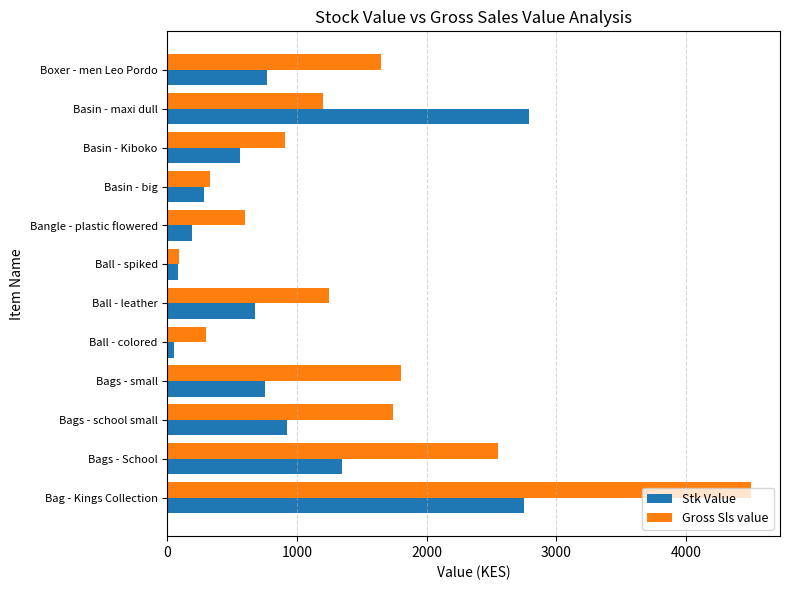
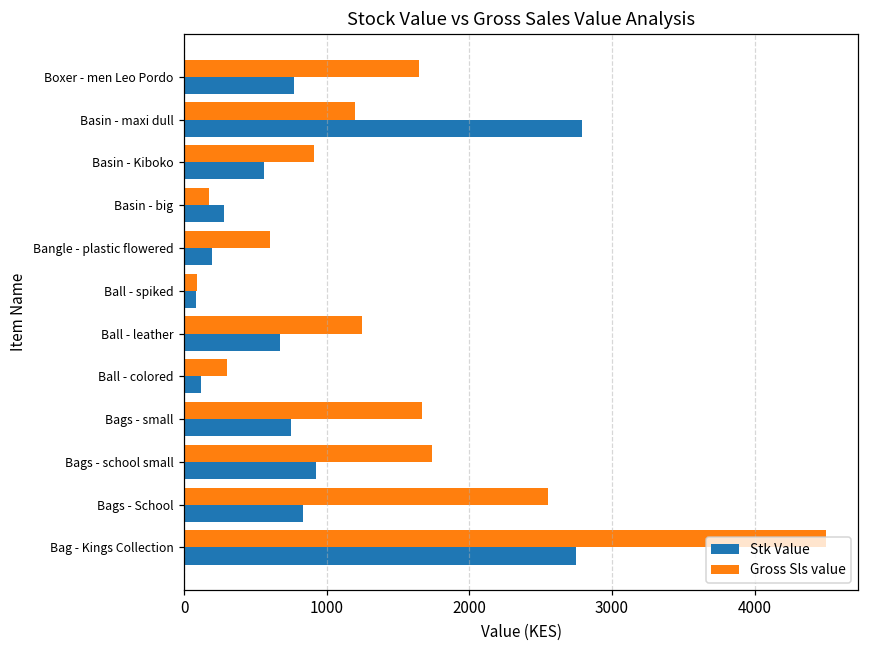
  {
    "Stk Value": {
      "Boxer - men Leo Pordo": 770,
      "Basin - maxi dull": 2790,
      "Basin - Kiboko": 560,
      "Basin - big": 280,
      "Bangle - plastic flowered": 190,
      "Ball - spiked": 80,
      "Ball - leather": 680,
-     "Ball - colored": 50,
+     "Ball - colored": 120,
      "Bags - small": 750,
      "Bags - school small": 920,
-     "Bags - School": 1350,
+     "Bags - School": 830,
      "Bag - Kings Collection": 2750
    },
    "Gross Sls value": {
      "Boxer - men Leo Pordo": 1650,
      "Basin - maxi dull": 1200,
      "Basin - Kiboko": 910,
-     "Basin - big": 330,
+     "Basin - big": 180,
      "Bangle - plastic flowered": 600,
      "Ball - spiked": 90,
      "Ball - leather": 1250,
      "Ball - colored": 300,
-     "Bags - small": 1800,
+     "Bags - small": 1670,
      "Bags - school small": 1740,
      "Bags - School": 2550
    }
  }
